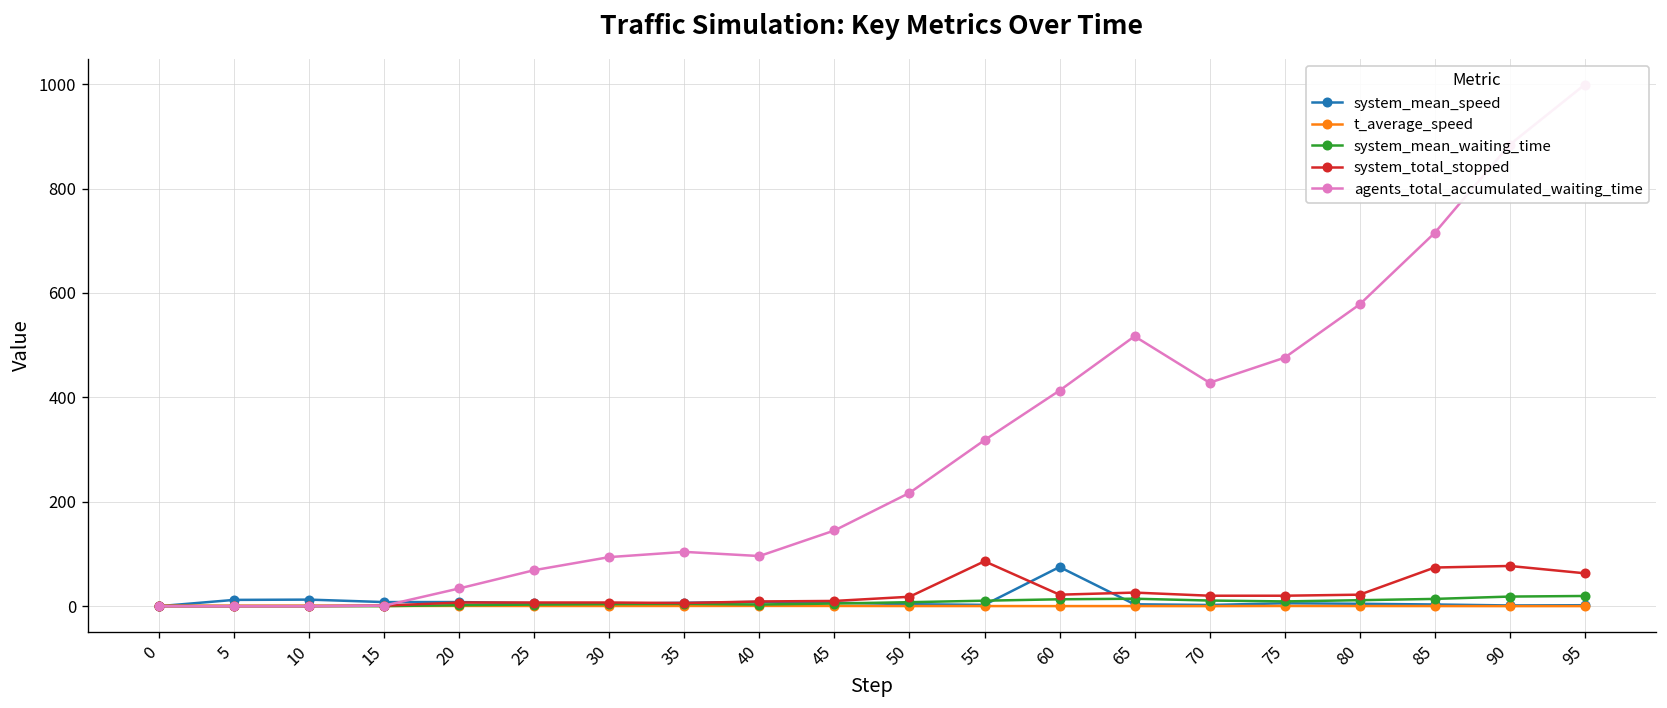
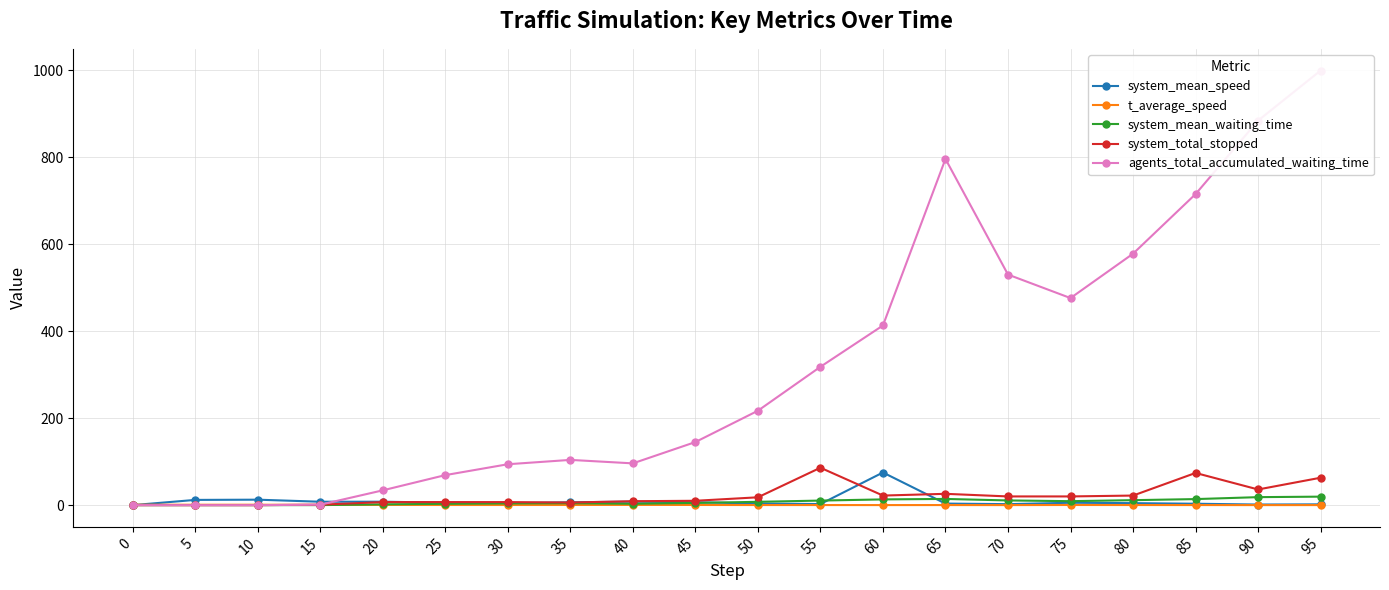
  {
    "system_mean_speed": {
      "5": 10,
      "10": 10,
      "15": 10,
      "60": 80
    },
    "t_average_speed": {
      "60": 0
    },
    "system_mean_waiting_time": {
      "55": 10,
      "60": 10,
      "65": 10,
      "70": 10,
      "80": 10,
      "85": 10,
      "90": 20,
      "95": 20
    },
    "system_total_stopped": {
      "50": 20,
      "55": 90,
      "60": 20,
      "65": 30,
      "70": 20,
      "75": 20,
      "80": 20,
      "85": 70,
-     "90": 80,
+     "90": 40,
      "95": 60
    },
    "agents_total_accumulated_waiting_time": {
      "20": 30,
      "25": 70,
      "30": 90,
      "35": 100,
      "40": 100,
      "45": 150,
      "50": 220,
      "55": 320,
      "60": 410,
-     "65": 520,
-     "70": 430,
+     "65": 800,
+     "70": 530,
      "75": 480,
      "80": 580,
      "85": 720
    }
  }
